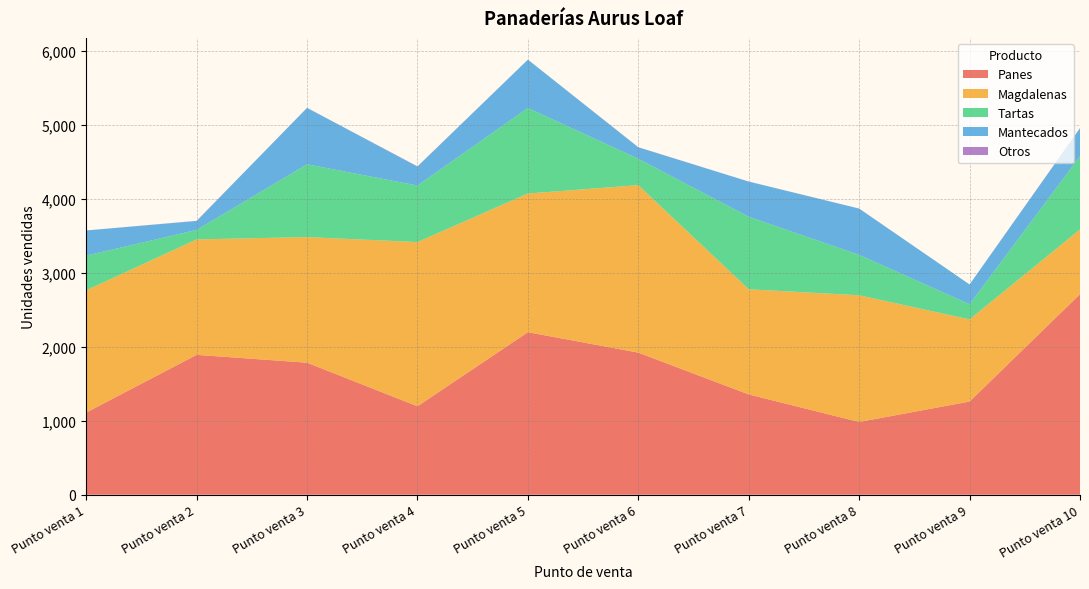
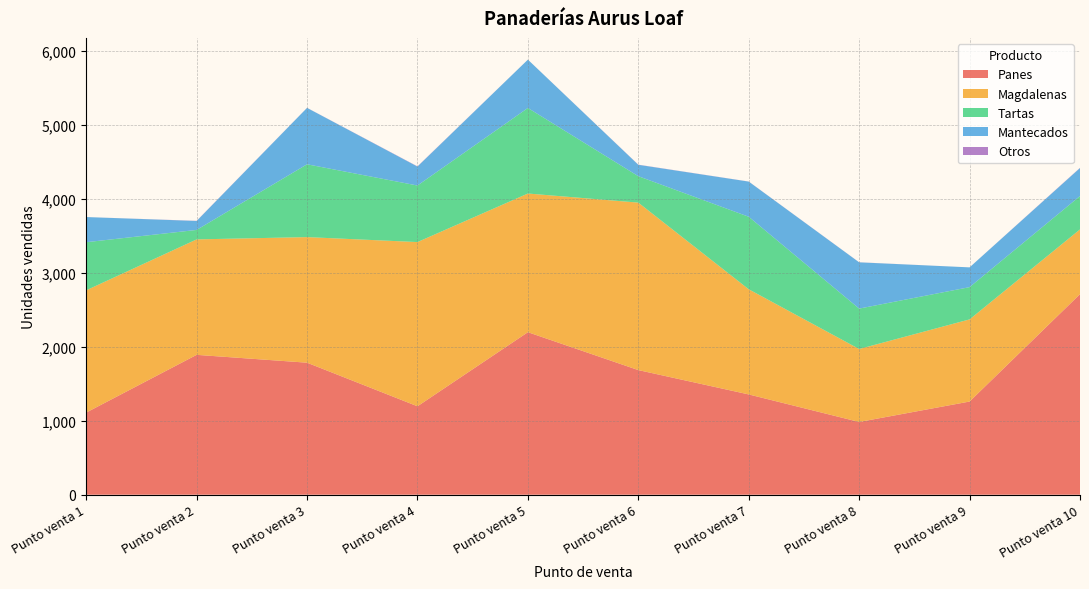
  {
    "Panes": {
      "Punto venta 1": "1,100",
      "Punto venta 2": "1,900",
      "Punto venta 3": "1,800",
      "Punto venta 4": "1,200",
      "Punto venta 5": "2,200",
-     "Punto venta 6": "1,900",
+     "Punto venta 6": "1,700",
      "Punto venta 7": "1,400",
      "Punto venta 8": "1,000",
      "Punto venta 9": "1,300",
      "Punto venta 10": "2,700"
    },
    "Magdalenas": {
      "Punto venta 1": "1,700",
      "Punto venta 2": "1,600",
      "Punto venta 3": "1,700",
      "Punto venta 4": "2,200",
      "Punto venta 5": "1,900",
      "Punto venta 6": "2,300",
      "Punto venta 7": "1,400",
-     "Punto venta 8": "1,700",
+     "Punto venta 8": "1,000",
      "Punto venta 9": "1,100",
      "Punto venta 10": "900"
    },
    "Tartas": {
-     "Punto venta 1": "500",
+     "Punto venta 1": "700",
      "Punto venta 2": "100",
      "Punto venta 3": "1,000",
      "Punto venta 4": "800",
      "Punto venta 5": "1,200",
      "Punto venta 6": "400",
      "Punto venta 7": "1,000",
      "Punto venta 8": "500",
-     "Punto venta 9": "200",
-     "Punto venta 10": "1,000"
+     "Punto venta 9": "400",
+     "Punto venta 10": "500"
    }
  }
